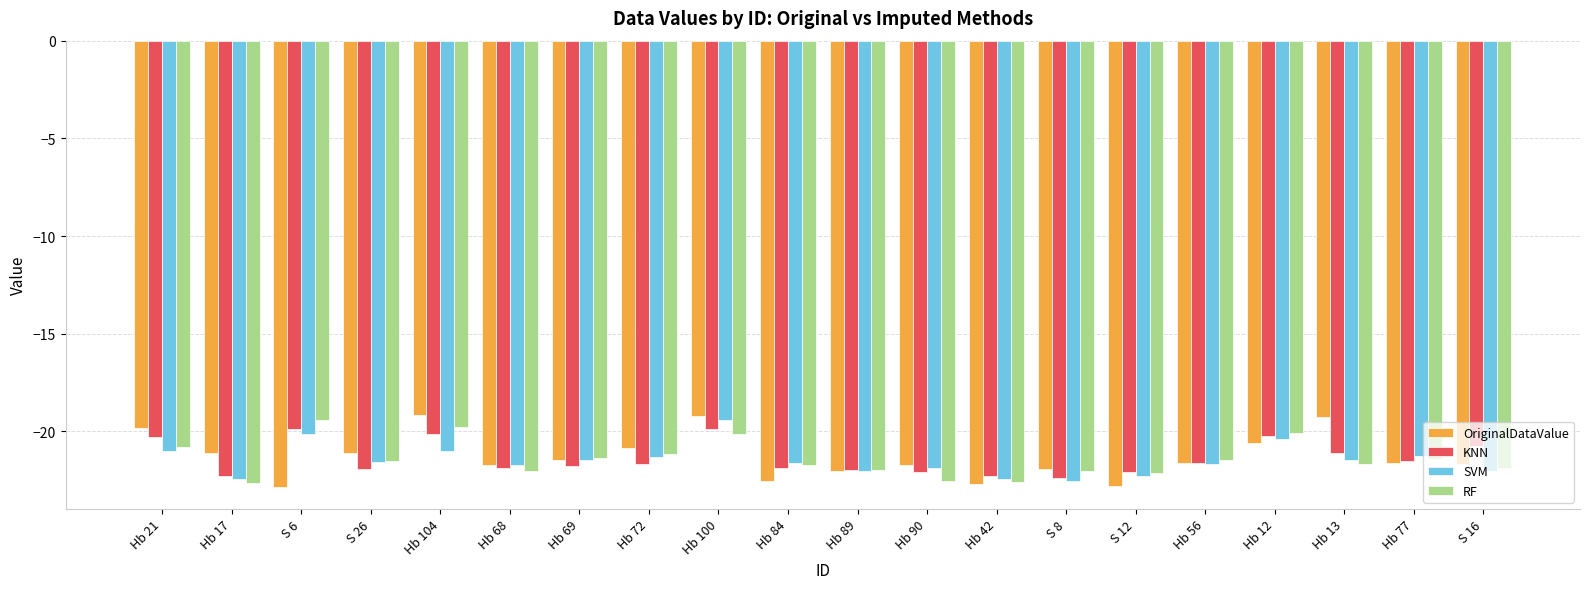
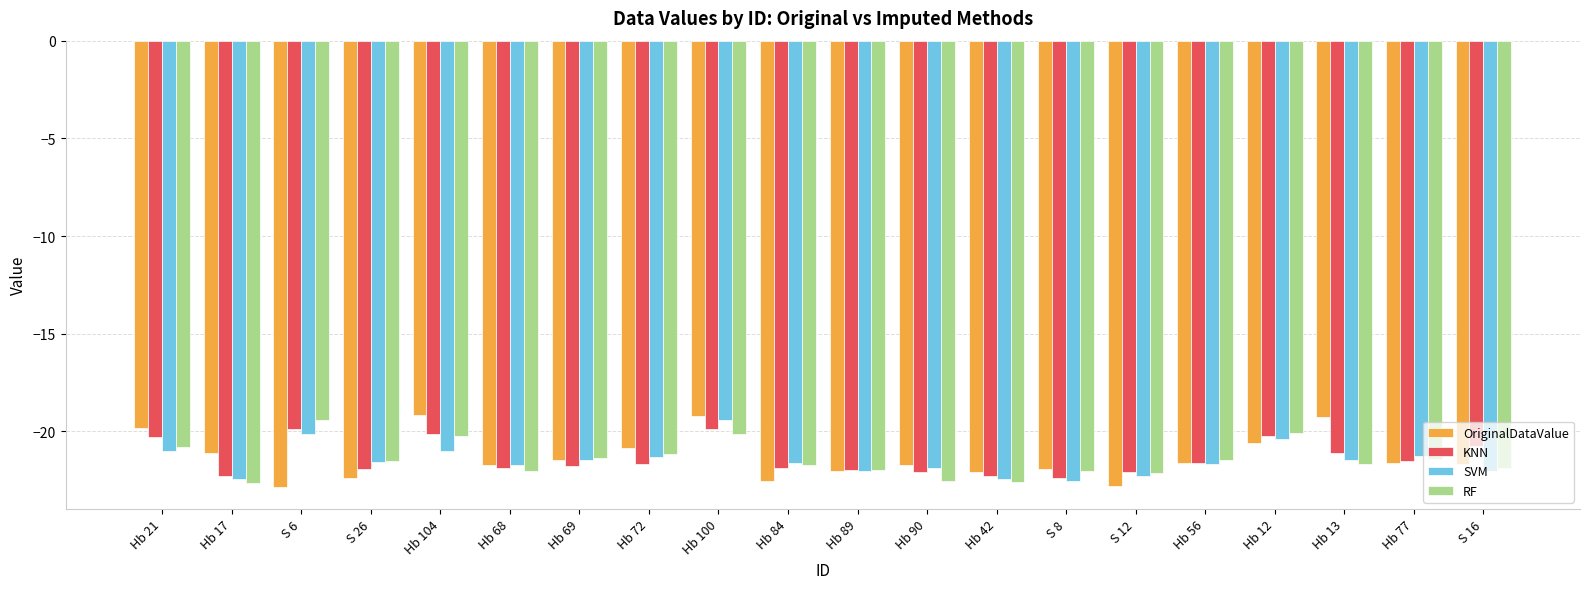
  {
    "OriginalDataValue": {
      "Hb 21": -19.8,
      "Hb 17": -21.1,
      "S 6": -22.8,
-     "S 26": -21.1,
+     "S 26": -22.4,
      "Hb 104": -19.1,
      "Hb 68": -21.7,
      "Hb 69": -21.5,
      "Hb 72": -20.9,
      "Hb 100": -19.2,
      "Hb 84": -22.5,
      "Hb 89": -22.0,
      "Hb 90": -21.7,
-     "Hb 42": -22.7,
+     "Hb 42": -22.1,
      "S 8": -21.9,
      "S 12": -22.8,
      "Hb 56": -21.6,
      "Hb 12": -20.6,
      "Hb 13": -19.3,
      "Hb 77": -21.6
    },
    "KNN": {
      "Hb 21": -20.3,
      "Hb 17": -22.3,
      "S 6": -19.9,
      "S 26": -21.9,
      "Hb 104": -20.1,
      "Hb 68": -21.9,
      "Hb 69": -21.8,
      "Hb 72": -21.6,
      "Hb 100": -19.9,
      "Hb 84": -21.9,
      "Hb 89": -22.0,
      "Hb 90": -22.1,
      "Hb 42": -22.3,
      "S 8": -22.4,
      "S 12": -22.1,
      "Hb 56": -21.6,
      "Hb 12": -20.2,
      "Hb 13": -21.1,
      "Hb 77": -21.5
    },
    "SVM": {
      "Hb 21": -21.0,
      "Hb 17": -22.4,
      "S 6": -20.1,
      "S 26": -21.5,
      "Hb 104": -21.0,
      "Hb 68": -21.7,
      "Hb 69": -21.5,
      "Hb 72": -21.3,
      "Hb 100": -19.4,
      "Hb 84": -21.6,
      "Hb 89": -22.0,
      "Hb 90": -21.9,
      "Hb 42": -22.4,
      "S 8": -22.5,
      "S 12": -22.3,
      "Hb 56": -21.7,
      "Hb 12": -20.4,
      "Hb 13": -21.4,
      "Hb 77": -21.3
    },
    "RF": {
      "Hb 21": -20.8,
      "Hb 17": -22.6,
      "S 6": -19.4,
      "S 26": -21.5,
-     "Hb 104": -19.8,
+     "Hb 104": -20.2,
      "Hb 68": -22.0,
      "Hb 69": -21.4,
      "Hb 72": -21.1,
      "Hb 100": -20.1,
      "Hb 84": -21.7,
      "Hb 89": -22.0,
      "Hb 90": -22.6,
      "Hb 42": -22.6,
      "S 8": -22.0,
      "S 12": -22.1,
      "Hb 56": -21.5,
      "Hb 12": -20.1,
      "Hb 13": -21.6
    }
  }
